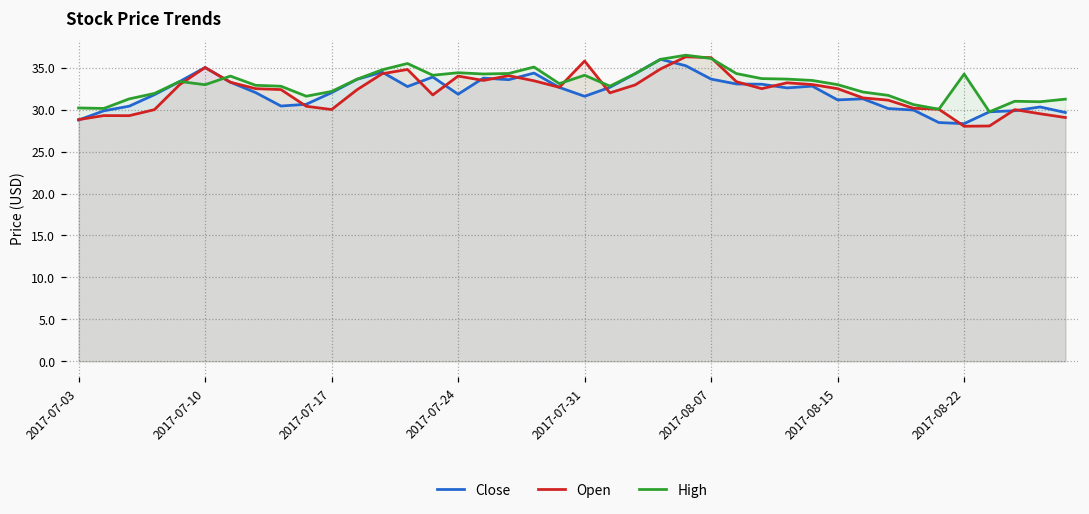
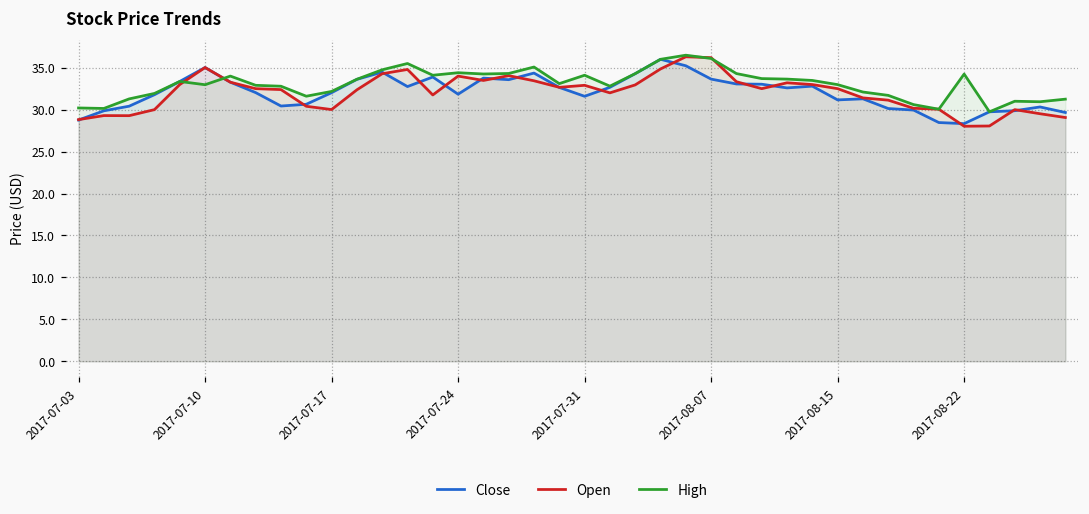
  {
    "Close": {
      "2017-07-24": 32,
      "2017-07-31": 32,
      "2017-08-07": 34,
      "2017-08-15": 31
    },
    "Open": {
      "2017-07-17": 30,
      "2017-07-24": 34,
-     "2017-07-31": 36,
+     "2017-07-31": 33,
      "2017-08-15": 33
    },
    "High": {
      "2017-07-03": 30,
      "2017-07-10": 33,
      "2017-07-24": 34,
      "2017-07-31": 34,
      "2017-08-15": 33,
      "2017-08-22": 34
    }
  }
